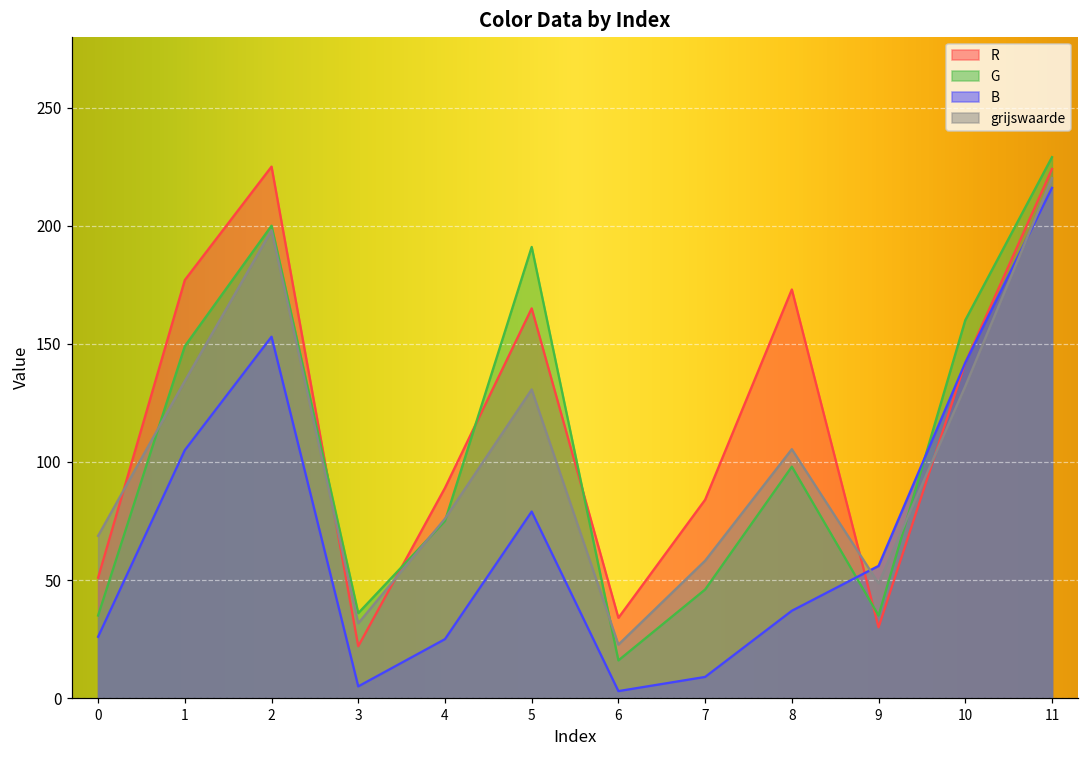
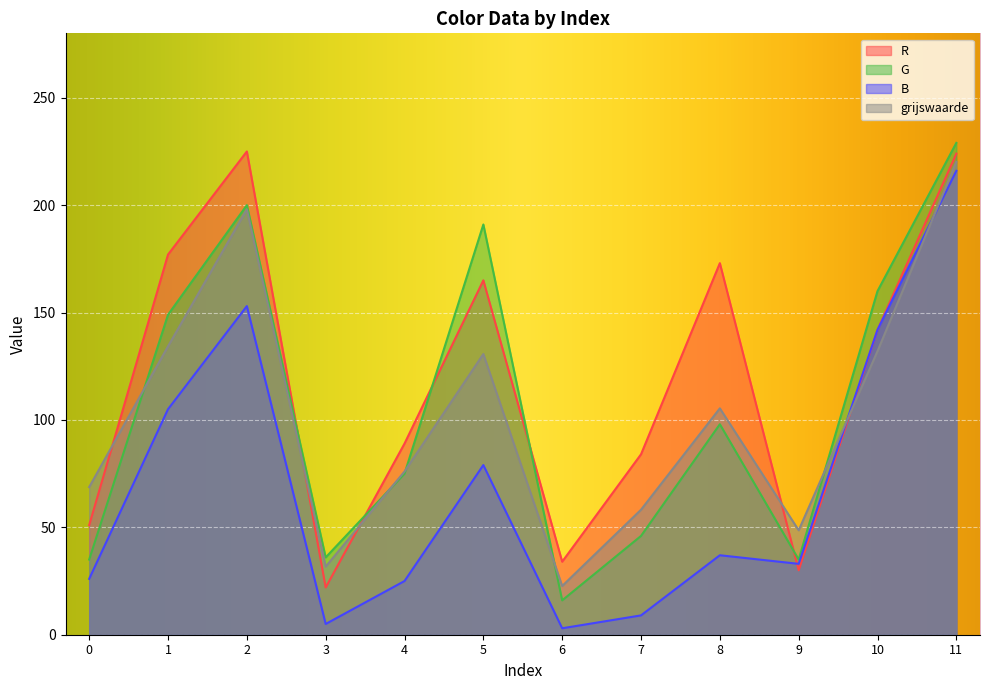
  {
    "R": {
      "0": 51,
      "1": 177,
      "2": 225,
      "3": 22,
      "4": 89,
      "5": 165,
      "6": 34,
      "7": 84,
      "8": 173,
      "9": 30,
      "11": 224
    },
    "G": {
      "0": 35,
      "1": 149,
      "2": 200,
      "3": 36,
      "5": 191,
      "6": 16,
      "7": 46,
      "8": 98,
      "9": 35,
      "10": 160,
      "11": 229
    },
    "B": {
      "0": 26,
      "1": 105,
      "2": 153,
      "3": 5,
      "4": 25,
      "5": 79,
      "6": 3,
      "7": 9,
      "8": 37,
-     "9": 56,
+     "9": 33,
      "11": 216
    },
    "grijswaarde": {
      "0": 69,
      "1": 134,
      "2": 198,
      "3": 32,
      "5": 131,
      "6": 23,
      "7": 58,
      "8": 105,
      "9": 49,
      "10": 132,
      "11": 220
    }
  }
